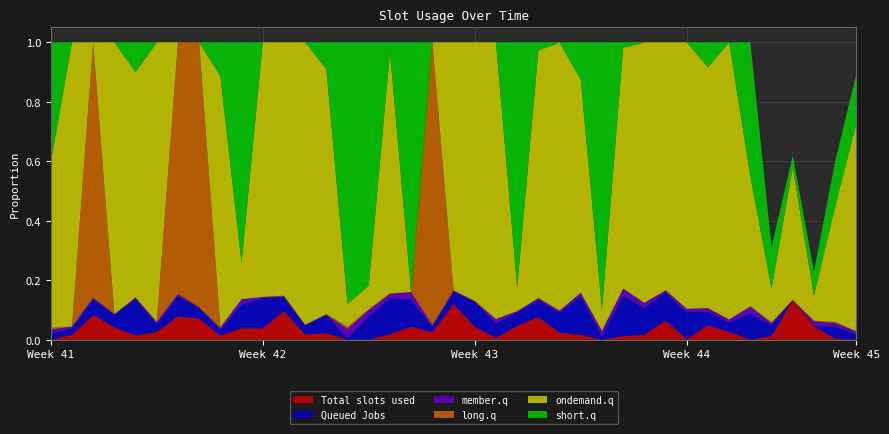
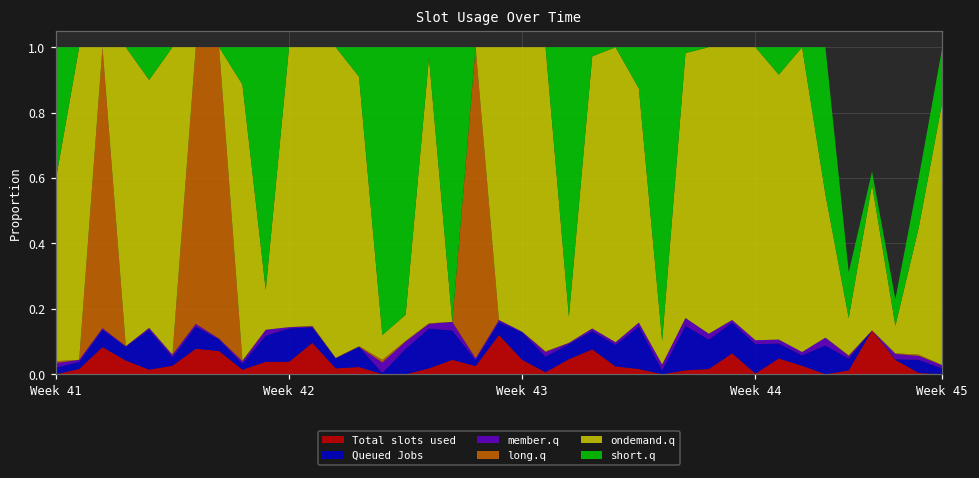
  {
    "Total slots used": {
      "Week 41": 0.0,
      "Week 42": 0.04,
      "Week 43": 0.04,
      "Week 45": 0.0
    },
    "Queued Jobs": {
      "Week 41": 0.02,
      "Week 44": 0.09,
      "Week 45": 0.02
    },
    "ondemand.q": {
      "Week 41": 0.56,
-     "Week 45": 0.7
+     "Week 45": 0.8
    },
    "short.q": {
      "Week 41": 0.4,
      "Week 45": 0.17
    }
  }
